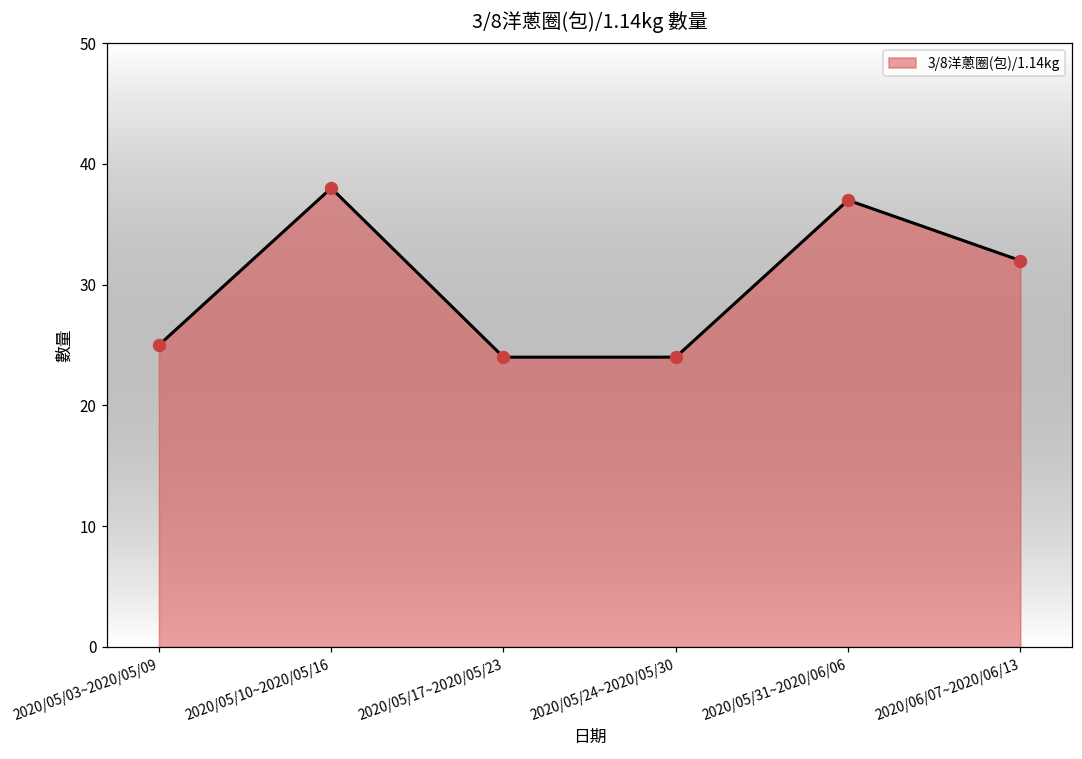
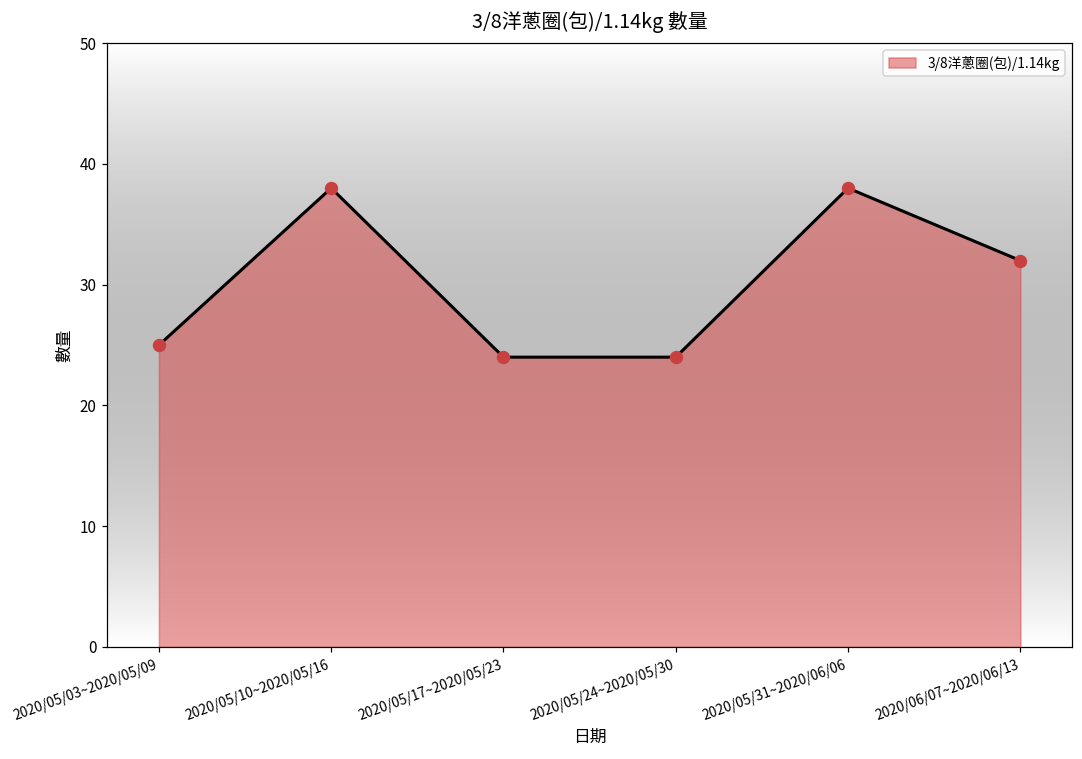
  {
    "2020/05/03~2020/05/09": 25,
    "2020/05/10~2020/05/16": 38,
    "2020/05/17~2020/05/23": 24,
    "2020/05/24~2020/05/30": 24,
-   "2020/05/31~2020/06/06": 37,
+   "2020/05/31~2020/06/06": 38,
    "2020/06/07~2020/06/13": 32
  }
